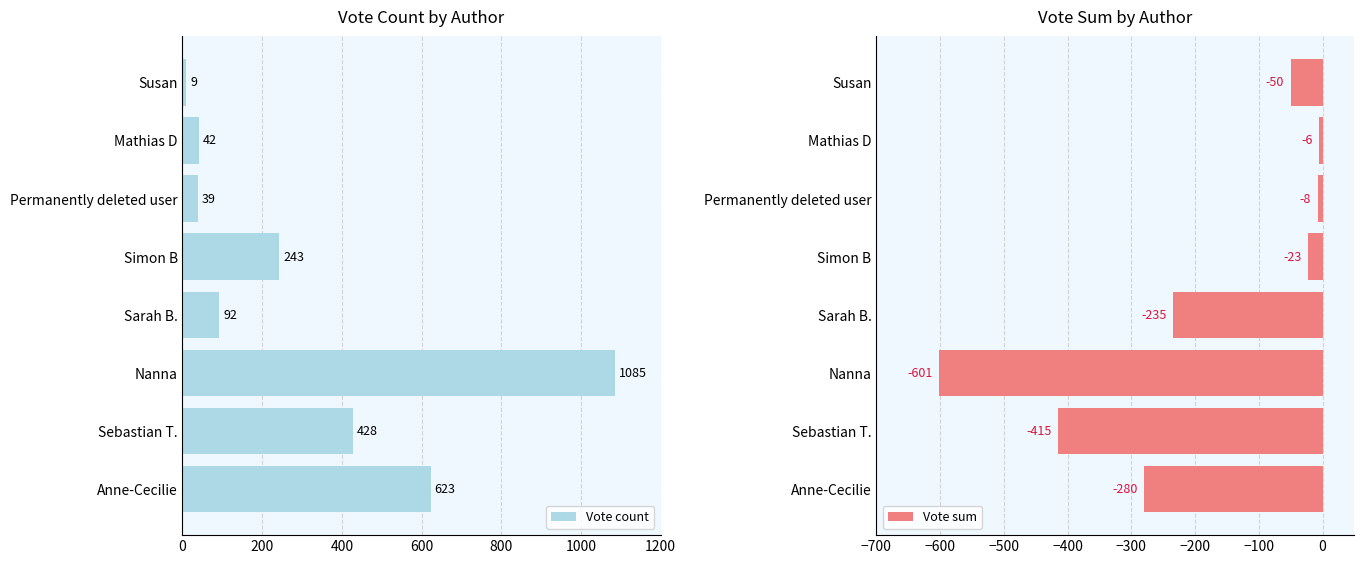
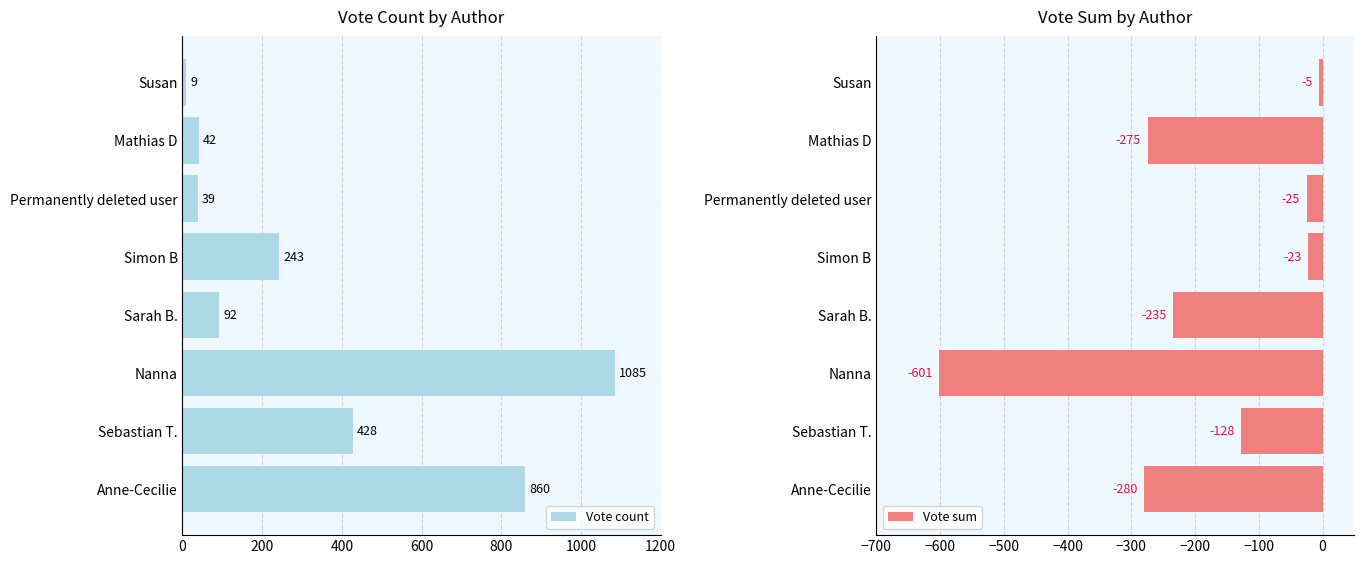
  {
    "Vote Count by Author": {
      "Susan": 9,
      "Mathias D": 42,
      "Permanently deleted user": 39,
      "Simon B": 243,
      "Sarah B.": 92,
      "Nanna": 1085,
      "Sebastian T.": 428,
-     "Anne-Cecilie": 623
+     "Anne-Cecilie": 860
    },
    "Vote Sum by Author": {
-     "Susan": -50,
-     "Mathias D": -6,
-     "Permanently deleted user": -8,
+     "Susan": -5,
+     "Mathias D": -275,
+     "Permanently deleted user": -25,
      "Simon B": -23,
      "Sarah B.": -235,
      "Nanna": -601,
-     "Sebastian T.": -415,
+     "Sebastian T.": -128,
      "Anne-Cecilie": -280
    }
  }
